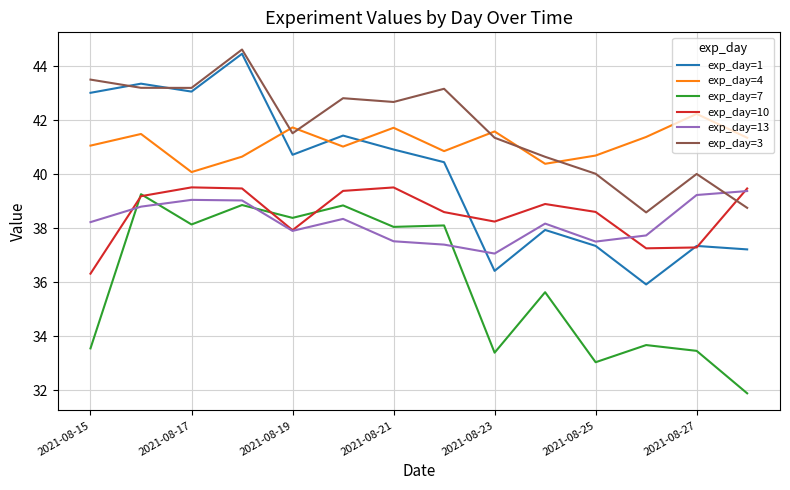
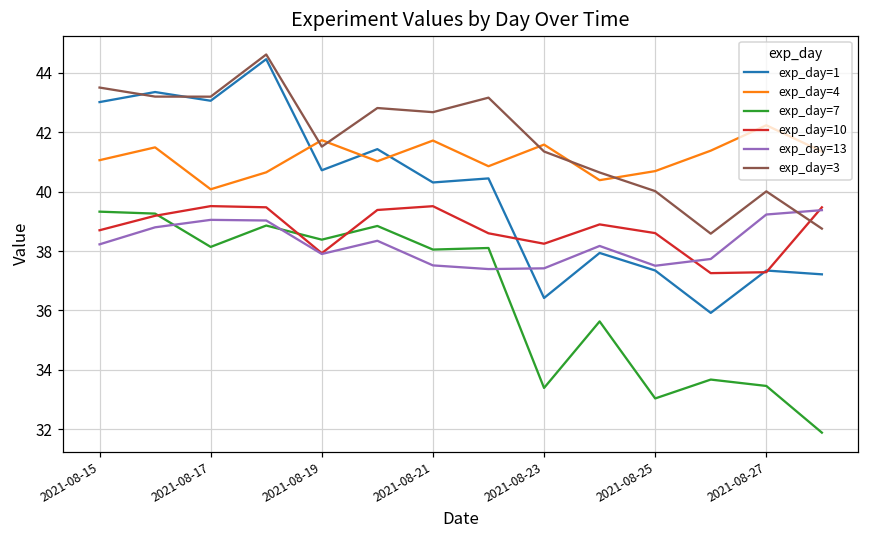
  {
    "exp_day=1": {
      "2021-08-15": 43.0,
      "2021-08-17": 43.1,
      "2021-08-19": 40.7,
-     "2021-08-21": 40.9,
+     "2021-08-21": 40.3,
      "2021-08-23": 36.4,
      "2021-08-25": 37.3
    },
    "exp_day=4": {
      "2021-08-15": 41.1,
      "2021-08-17": 40.1,
      "2021-08-19": 41.7,
      "2021-08-21": 41.7,
      "2021-08-23": 41.6,
      "2021-08-25": 40.7
    },
    "exp_day=7": {
-     "2021-08-15": 33.5,
+     "2021-08-15": 39.3,
      "2021-08-17": 38.1,
      "2021-08-19": 38.4,
      "2021-08-21": 38.0,
      "2021-08-23": 33.4,
      "2021-08-25": 33.0,
      "2021-08-27": 33.5
    },
    "exp_day=10": {
-     "2021-08-15": 36.3,
+     "2021-08-15": 38.7,
      "2021-08-17": 39.5,
      "2021-08-21": 39.5,
      "2021-08-23": 38.2,
      "2021-08-25": 38.6
    },
    "exp_day=13": {
      "2021-08-15": 38.2,
      "2021-08-17": 39.0,
      "2021-08-21": 37.5,
-     "2021-08-23": 37.1,
+     "2021-08-23": 37.4,
      "2021-08-25": 37.5,
      "2021-08-27": 39.2
    },
    "exp_day=3": {
      "2021-08-15": 43.5,
      "2021-08-17": 43.2,
      "2021-08-19": 41.5,
      "2021-08-21": 42.7,
      "2021-08-23": 41.3,
      "2021-08-25": 40.0,
      "2021-08-27": 40.0
    }
  }
